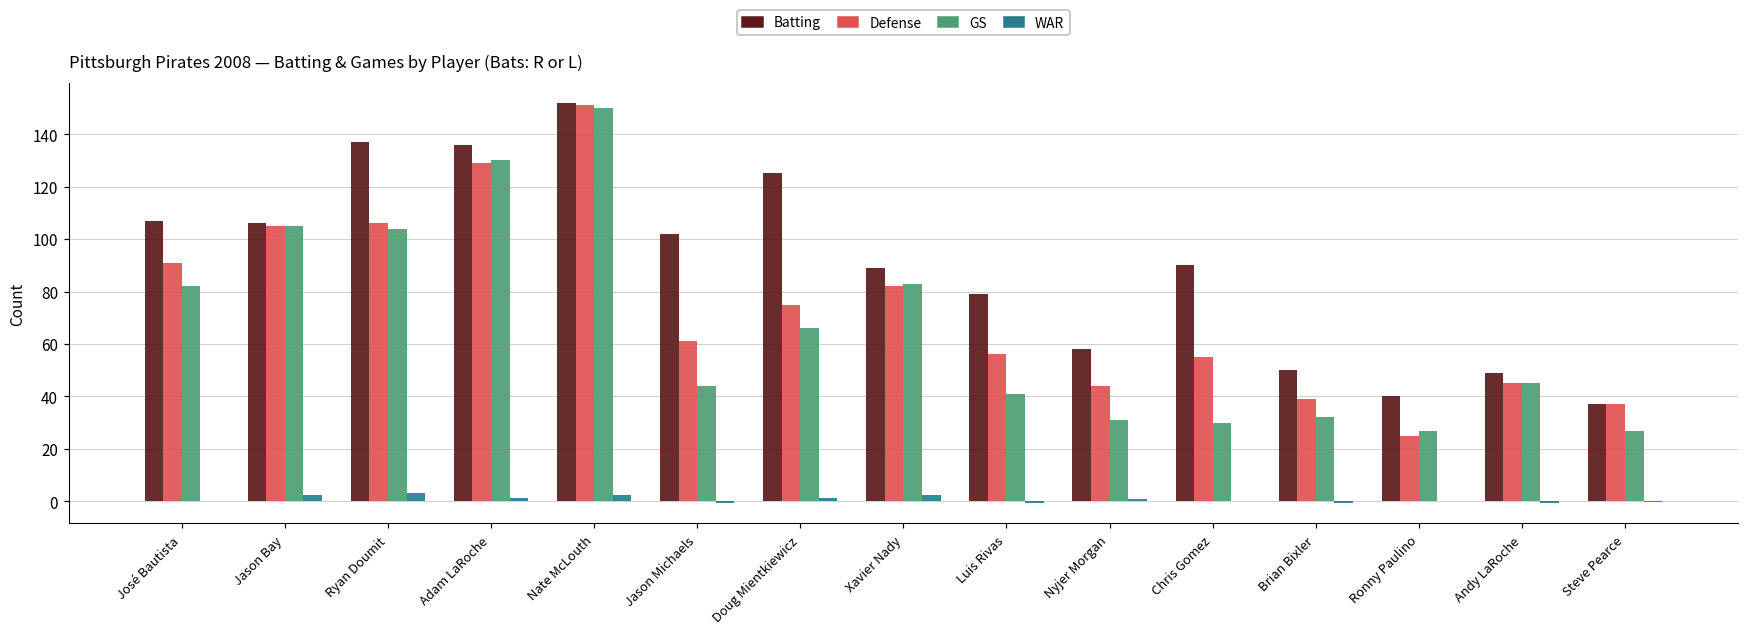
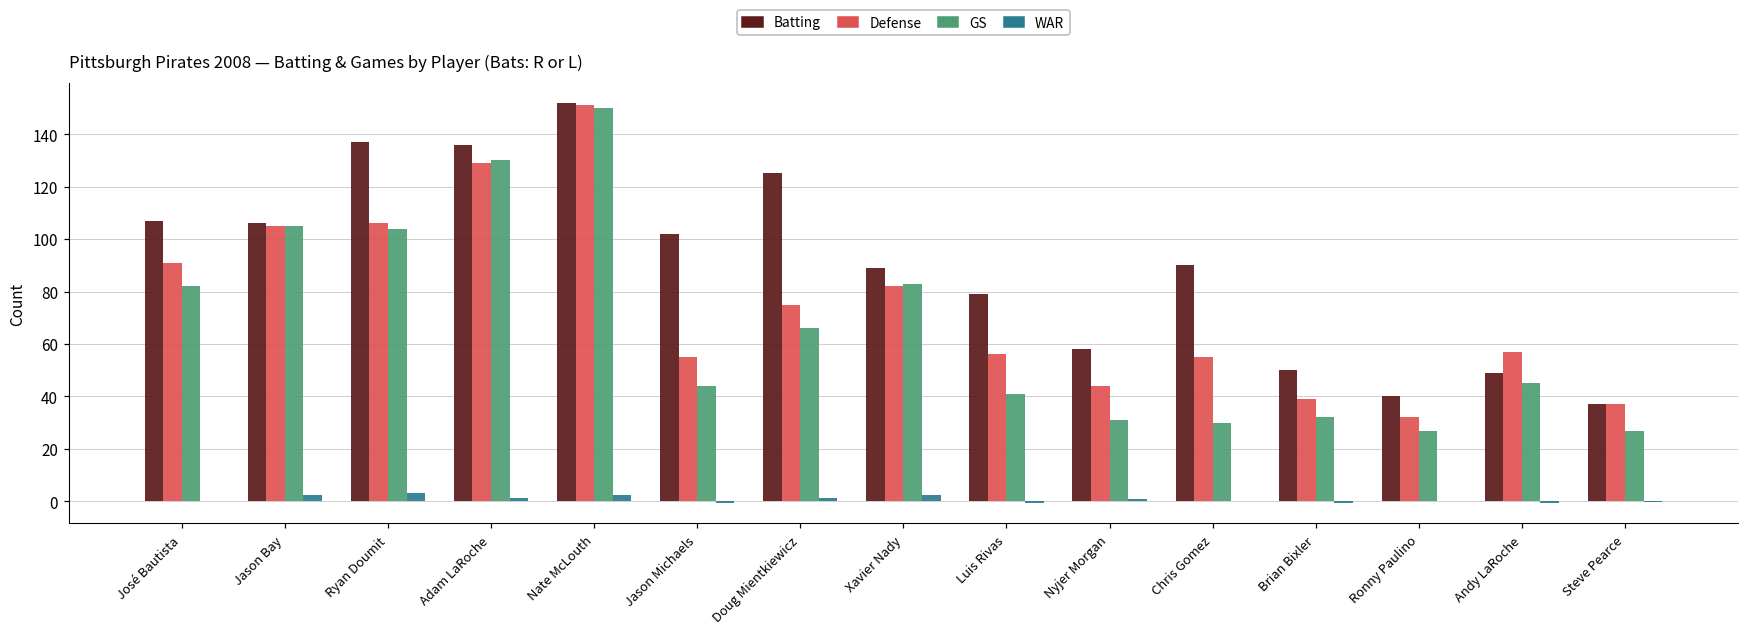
  {
    "Batting": {
      "José Bautista": 107,
      "Jason Bay": 106,
      "Ryan Doumit": 137,
      "Adam LaRoche": 136,
      "Nate McLouth": 152,
      "Jason Michaels": 102,
      "Doug Mientkiewicz": 125,
      "Xavier Nady": 89,
      "Luis Rivas": 79,
      "Nyjer Morgan": 58,
      "Chris Gomez": 90,
      "Brian Bixler": 50,
      "Ronny Paulino": 40,
      "Andy LaRoche": 49,
      "Steve Pearce": 37
    },
    "Defense": {
      "José Bautista": 91,
      "Jason Bay": 105,
      "Ryan Doumit": 106,
      "Adam LaRoche": 129,
      "Nate McLouth": 151,
-     "Jason Michaels": 61,
+     "Jason Michaels": 55,
      "Doug Mientkiewicz": 75,
      "Xavier Nady": 82,
      "Luis Rivas": 56,
      "Nyjer Morgan": 44,
      "Chris Gomez": 55,
      "Brian Bixler": 39,
-     "Ronny Paulino": 25,
-     "Andy LaRoche": 45,
+     "Ronny Paulino": 32,
+     "Andy LaRoche": 57,
      "Steve Pearce": 37
    }
  }
